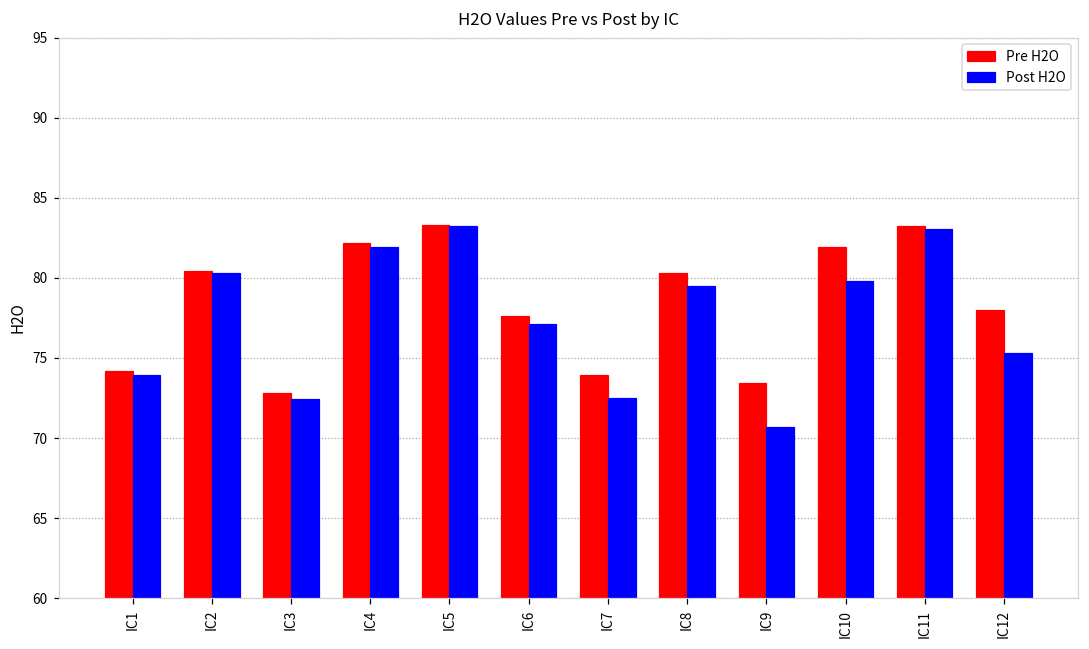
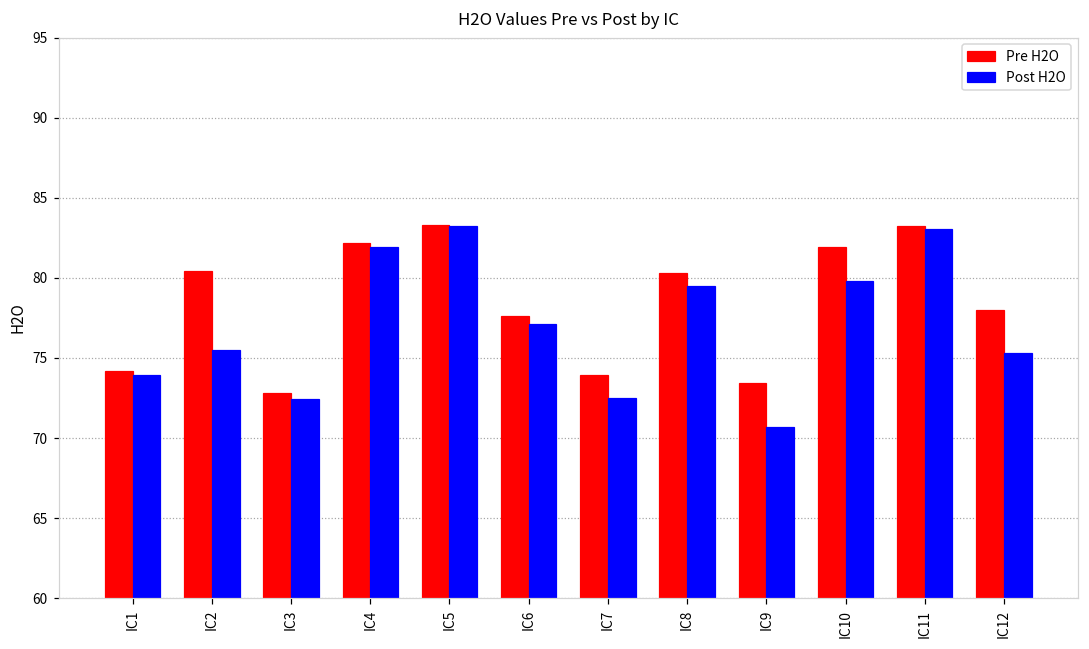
  {
    "Pre H2O": {
      "IC1": 74.2,
      "IC2": 80.4,
      "IC3": 72.8,
      "IC4": 82.2,
      "IC5": 83.3,
      "IC6": 77.6,
      "IC7": 73.9,
      "IC8": 80.3,
      "IC9": 73.5,
      "IC10": 81.9,
      "IC11": 83.2,
      "IC12": 78.0
    },
    "Post H2O": {
      "IC1": 73.9,
-     "IC2": 80.3,
+     "IC2": 75.5,
      "IC3": 72.5,
      "IC4": 81.9,
      "IC5": 83.2,
      "IC6": 77.1,
      "IC7": 72.5,
      "IC8": 79.5,
      "IC9": 70.7,
      "IC10": 79.8,
      "IC11": 83.1,
      "IC12": 75.3
    }
  }
